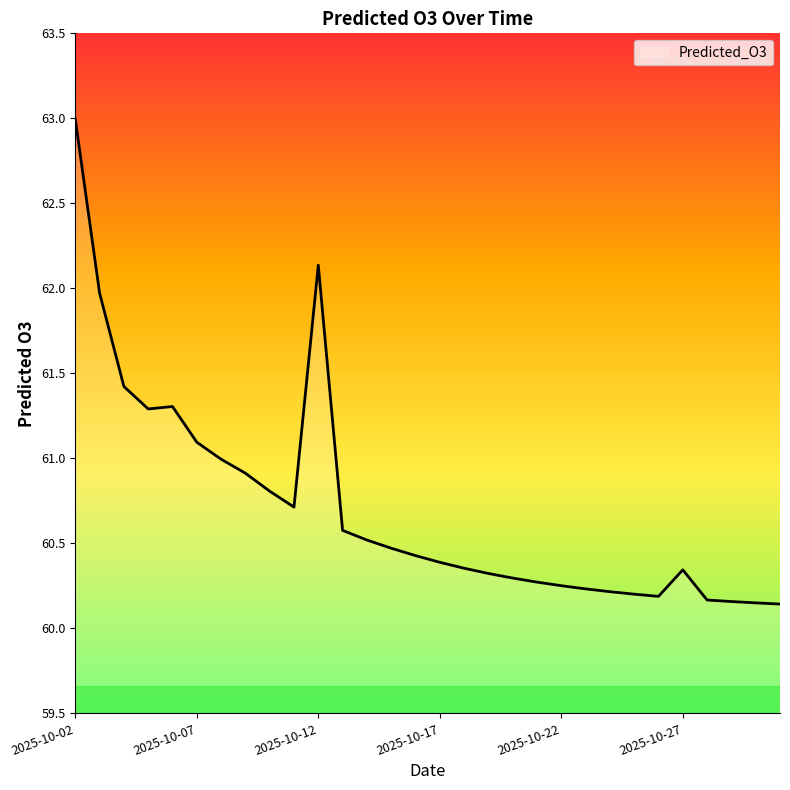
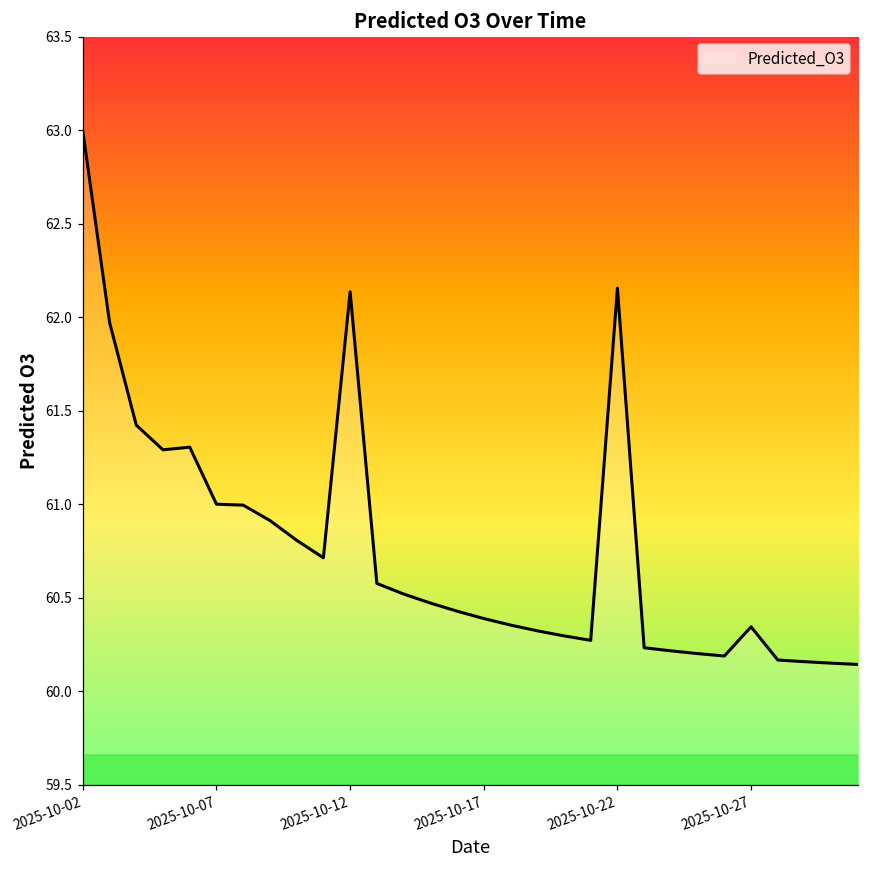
  {
    "2025-10-02": 62.99,
-   "2025-10-07": 61.09,
+   "2025-10-07": 61.00,
    "2025-10-12": 62.14,
    "2025-10-17": 60.39,
-   "2025-10-22": 60.25,
+   "2025-10-22": 62.16,
    "2025-10-27": 60.34
  }
